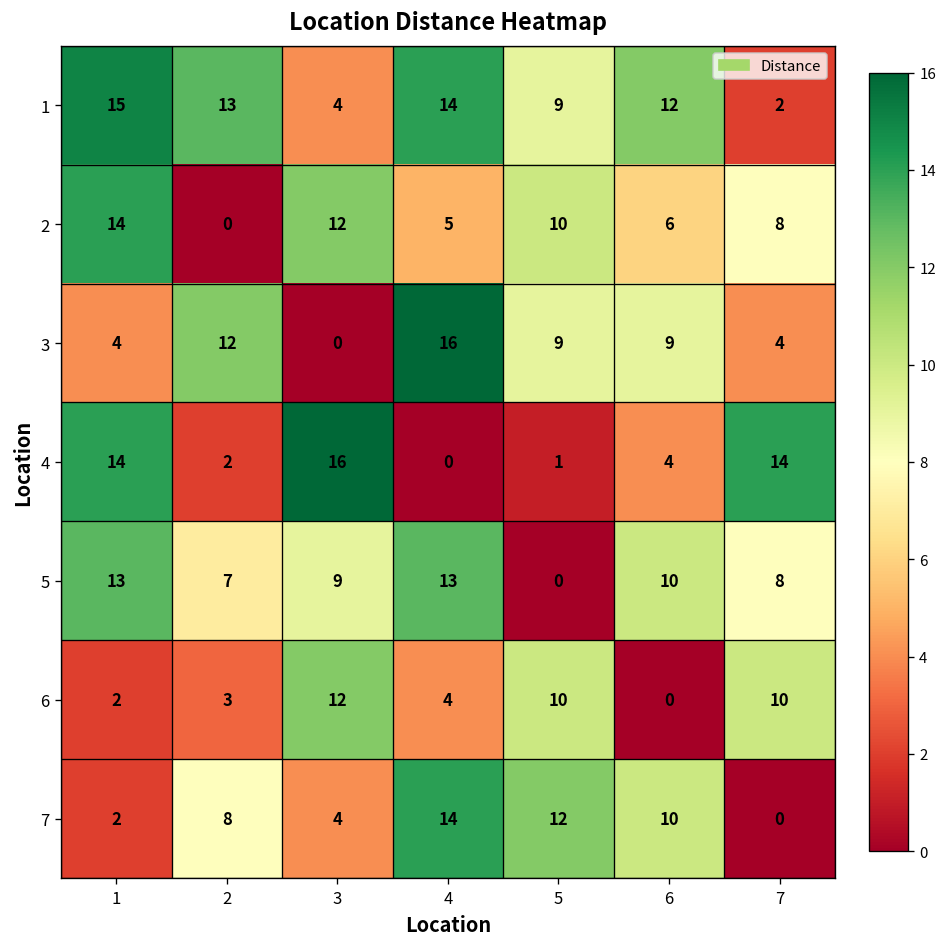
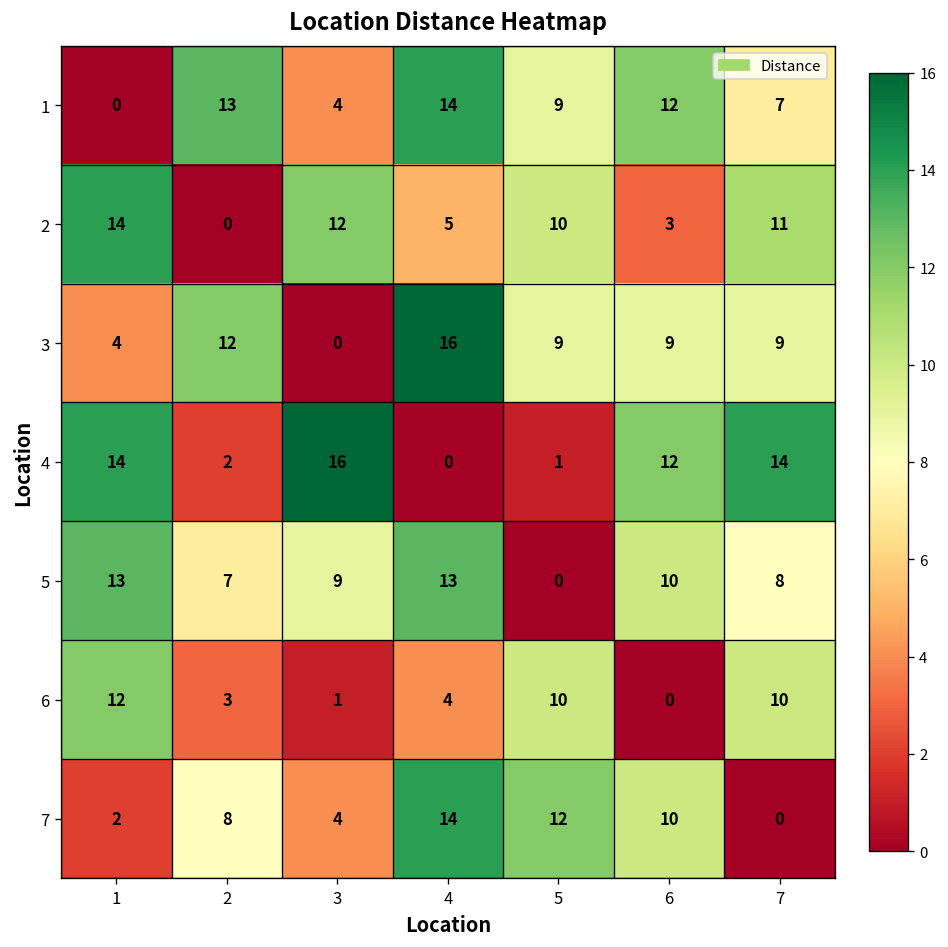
  {
    "1": {
-     "1": 15,
+     "1": 0,
      "2": 13,
      "3": 4,
      "4": 14,
      "5": 9,
      "6": 12,
-     "7": 2
+     "7": 7
    },
    "2": {
      "1": 14,
      "2": 0,
      "3": 12,
      "4": 5,
      "5": 10,
-     "6": 6,
-     "7": 8
+     "6": 3,
+     "7": 11
    },
    "3": {
      "1": 4,
      "2": 12,
      "3": 0,
      "4": 16,
      "5": 9,
      "6": 9,
-     "7": 4
+     "7": 9
    },
    "4": {
      "1": 14,
      "2": 2,
      "3": 16,
      "4": 0,
      "5": 1,
-     "6": 4,
+     "6": 12,
      "7": 14
    },
    "5": {
      "1": 13,
      "2": 7,
      "3": 9,
      "4": 13,
      "5": 0,
      "6": 10,
      "7": 8
    },
    "6": {
-     "1": 2,
+     "1": 12,
      "2": 3,
-     "3": 12,
+     "3": 1,
      "4": 4,
      "5": 10,
      "6": 0,
      "7": 10
    },
    "7": {
      "1": 2,
      "2": 8,
      "3": 4,
      "4": 14,
      "5": 12,
      "6": 10,
      "7": 0
    }
  }
